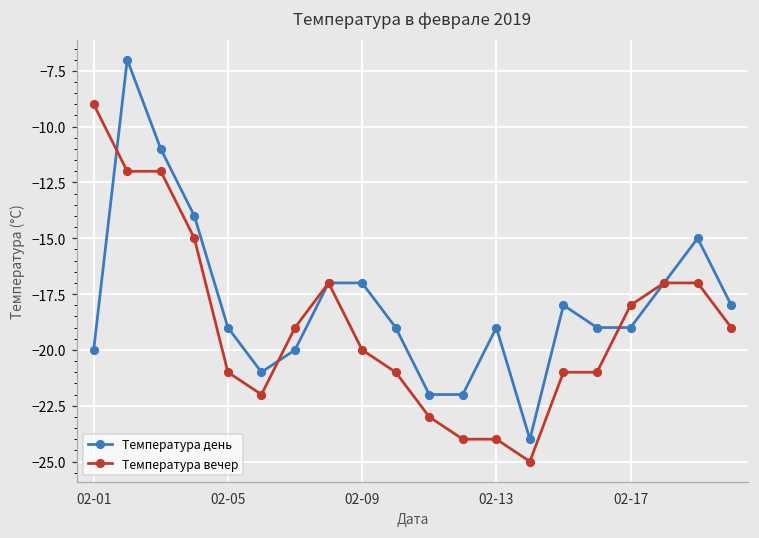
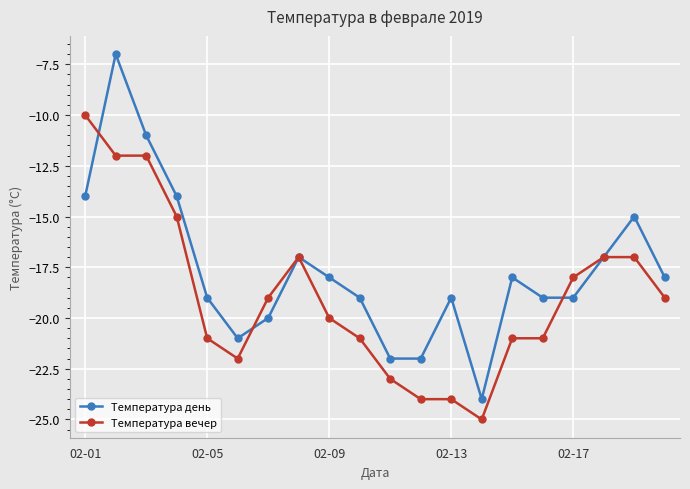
  {
    "Температура день": {
-     "02-01": -20,
+     "02-01": -14,
      "02-05": -19,
-     "02-09": -17,
+     "02-09": -18,
      "02-13": -19,
      "02-17": -19
    },
    "Температура вечер": {
-     "02-01": -9,
+     "02-01": -10,
      "02-05": -21,
      "02-09": -20,
      "02-13": -24,
      "02-17": -18
    }
  }
